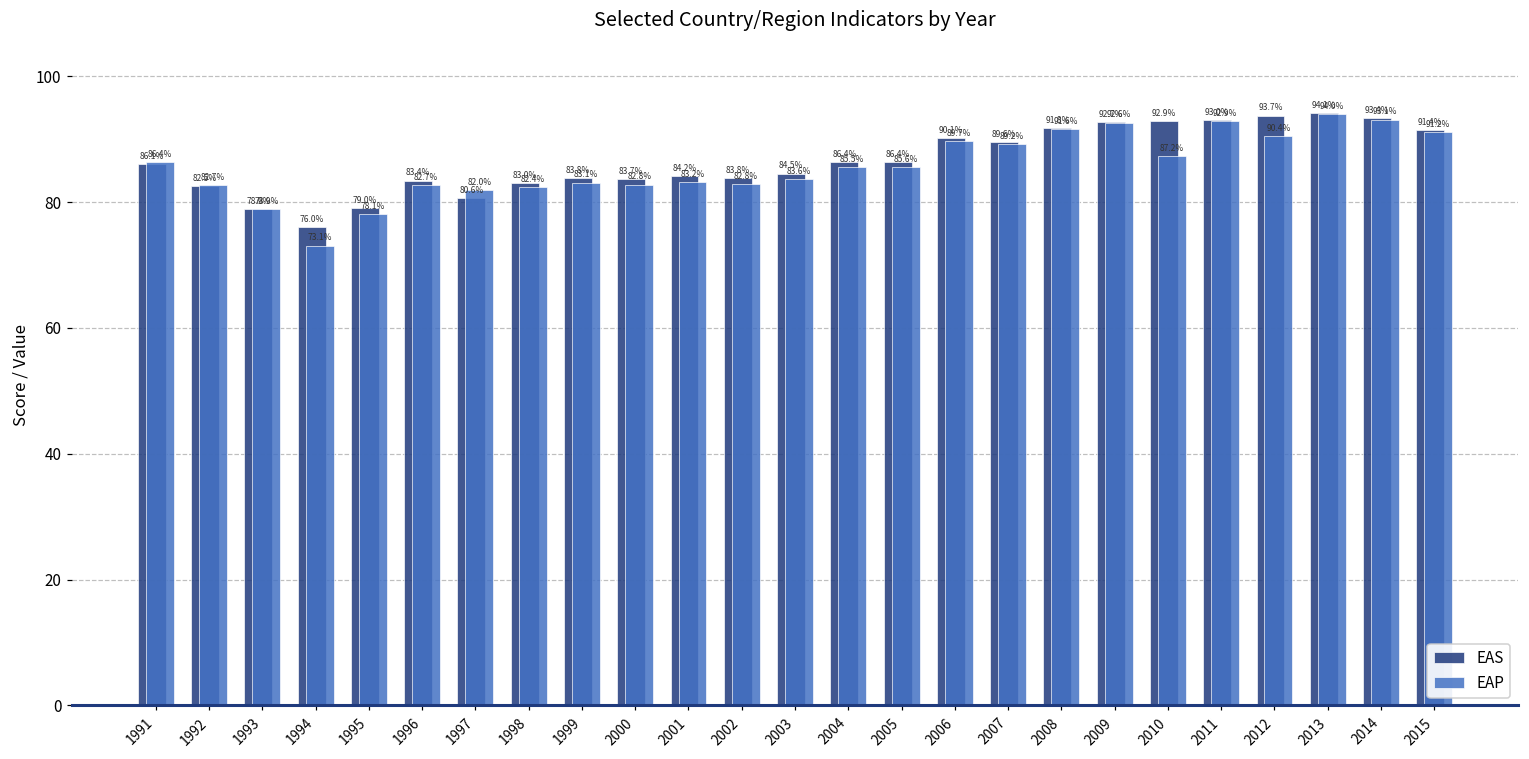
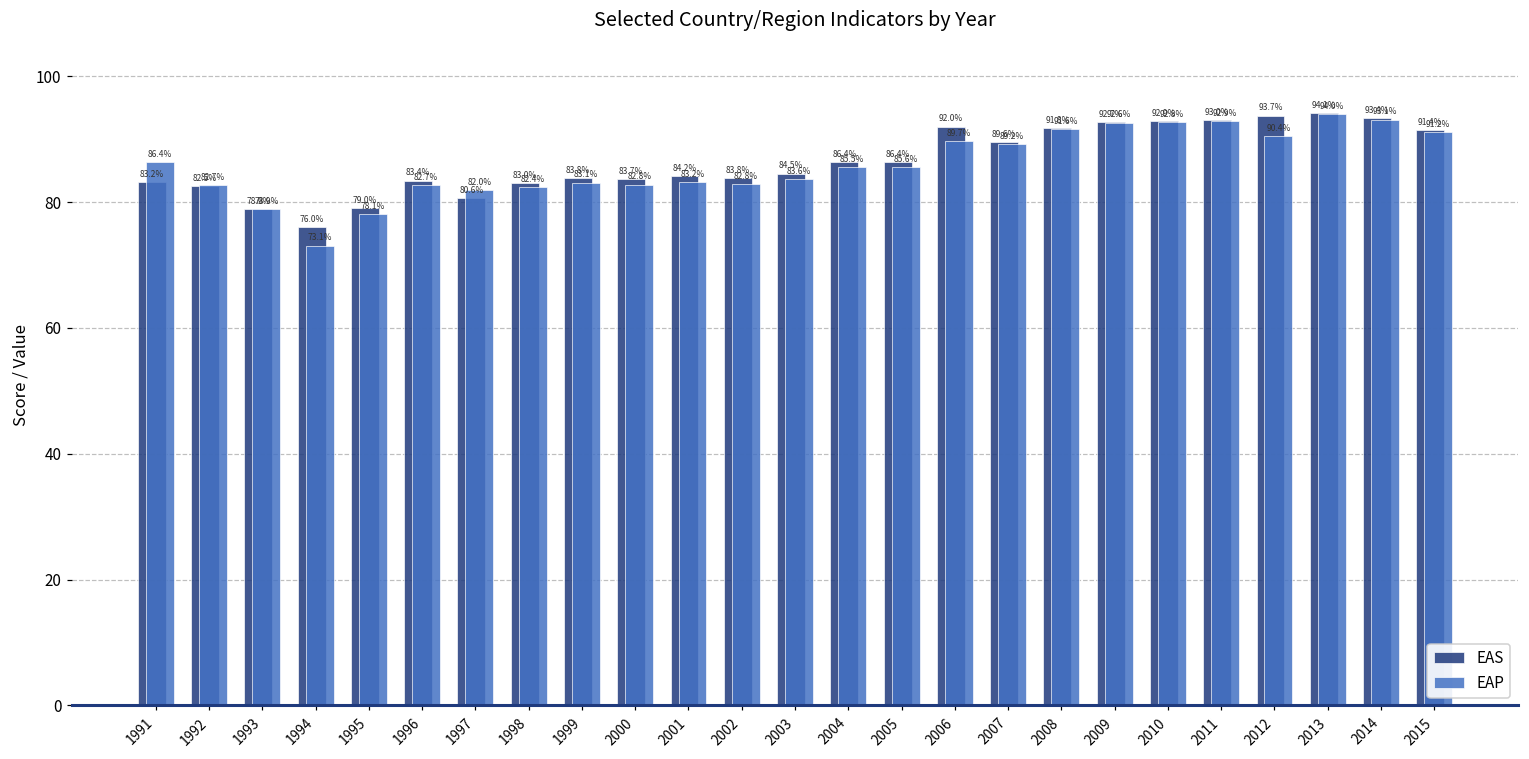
  {
    "EAS": {
-     "1991": "86.1%",
+     "1991": "83.2%",
      "1994": "76.0%",
-     "2006": "90.1%",
+     "2006": "92.0%",
      "2010": "92.9%",
      "2012": "93.7%"
    },
    "EAP": {
      "1997": "82.0%",
-     "2010": "87.2%"
+     "2010": "92.8%"
    }
  }
